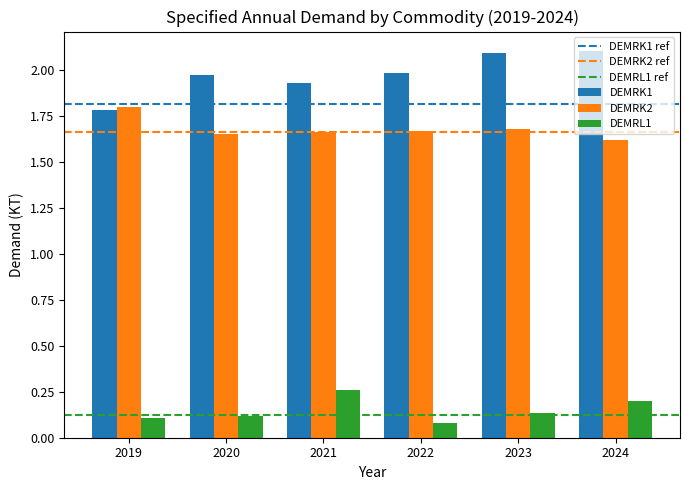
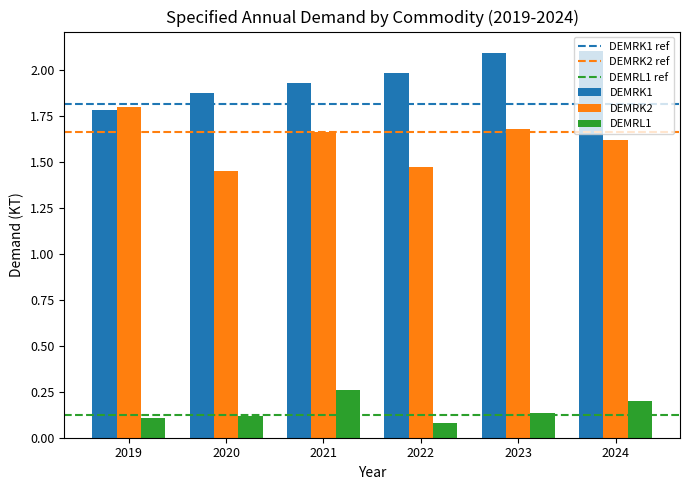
  {
    "DEMRK1": {
      "2019": 1.78,
-     "2020": 1.97,
+     "2020": 1.88,
      "2021": 1.93,
      "2022": 1.99,
      "2023": 2.09
    },
    "DEMRK2": {
      "2019": 1.80,
-     "2020": 1.65,
+     "2020": 1.45,
      "2021": 1.66,
-     "2022": 1.67,
+     "2022": 1.47,
      "2023": 1.68,
      "2024": 1.62
    },
    "DEMRL1": {
      "2019": 0.11,
      "2020": 0.12,
      "2021": 0.26,
      "2022": 0.08,
      "2023": 0.13,
      "2024": 0.20
    }
  }
